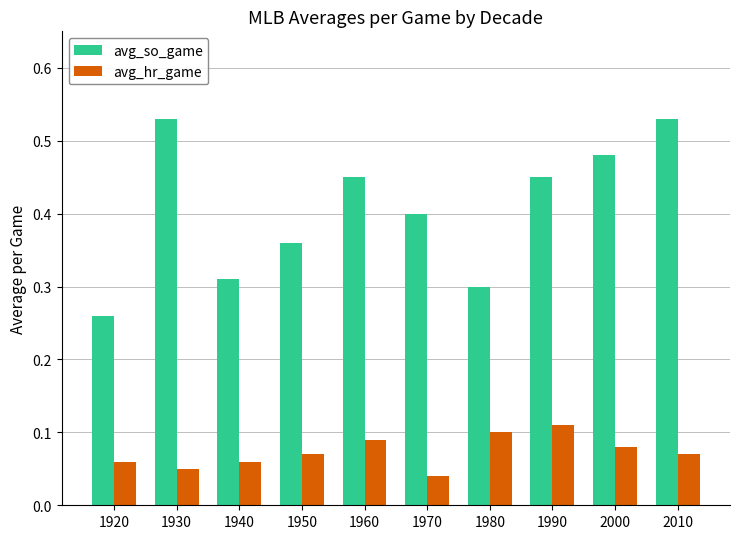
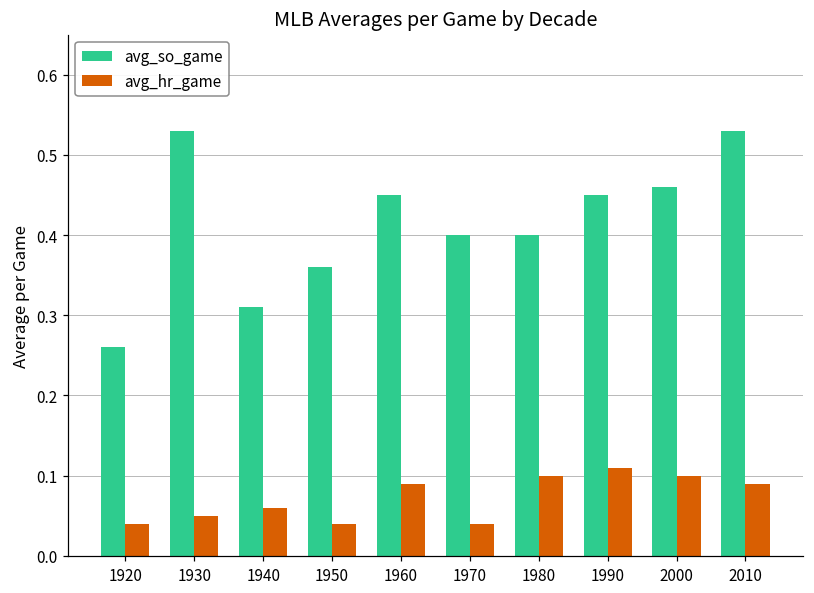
  {
    "avg_so_game": {
      "1920": 0.26,
      "1930": 0.53,
      "1940": 0.31,
      "1950": 0.36,
      "1960": 0.45,
      "1970": 0.40,
-     "1980": 0.3,
+     "1980": 0.4,
      "1990": 0.45,
-     "2000": 0.48,
+     "2000": 0.46,
      "2010": 0.53
    },
    "avg_hr_game": {
-     "1920": 0.06,
+     "1920": 0.04,
      "1930": 0.05,
      "1940": 0.06,
-     "1950": 0.07,
+     "1950": 0.04,
      "1960": 0.09,
      "1970": 0.04,
      "1980": 0.10,
      "1990": 0.11,
-     "2000": 0.08,
-     "2010": 0.07
+     "2000": 0.10,
+     "2010": 0.09
    }
  }
